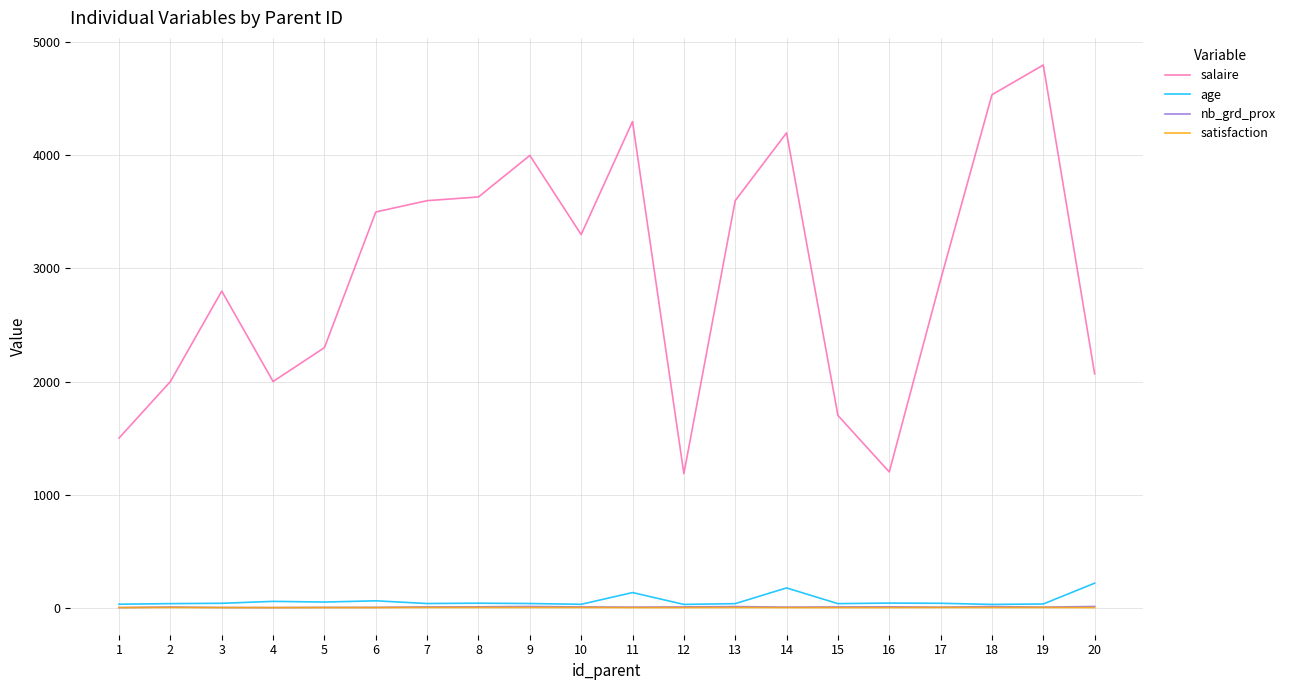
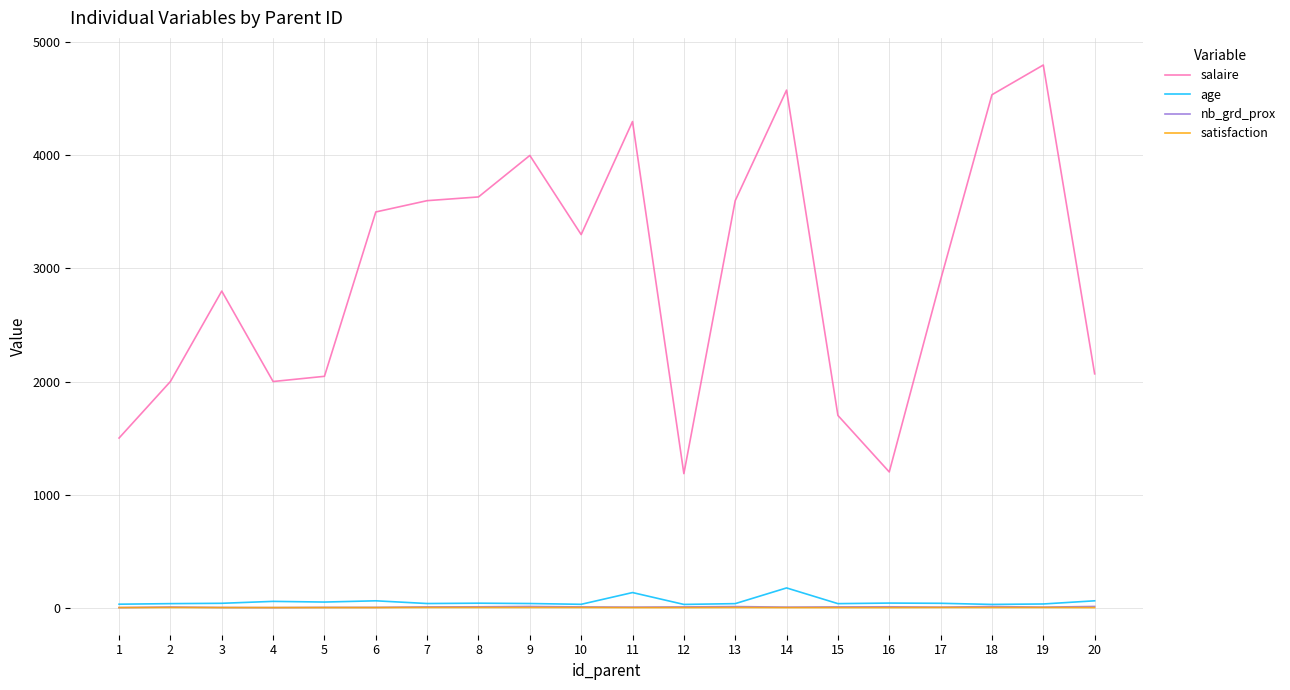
  {
    "salaire": {
      "1": 1500,
      "2": 2000,
      "3": 2800,
      "4": 2000,
-     "5": 2300,
+     "5": 2050,
      "6": 3500,
      "7": 3600,
      "8": 3630,
      "9": 4000,
      "10": 3300,
      "11": 4300,
      "12": 1190,
      "13": 3600,
-     "14": 4200,
+     "14": 4580,
      "15": 1700,
      "16": 1200,
      "17": 2900,
      "18": 4540,
      "19": 4800,
      "20": 2070
    },
    "age": {
      "1": 30,
      "2": 40,
      "3": 40,
      "4": 60,
      "5": 50,
      "6": 60,
      "7": 40,
      "8": 40,
      "9": 40,
      "10": 30,
      "11": 130,
      "13": 40,
      "14": 170,
      "15": 40,
      "16": 40,
      "17": 40,
      "19": 30,
-     "20": 220
+     "20": 60
    }
  }
